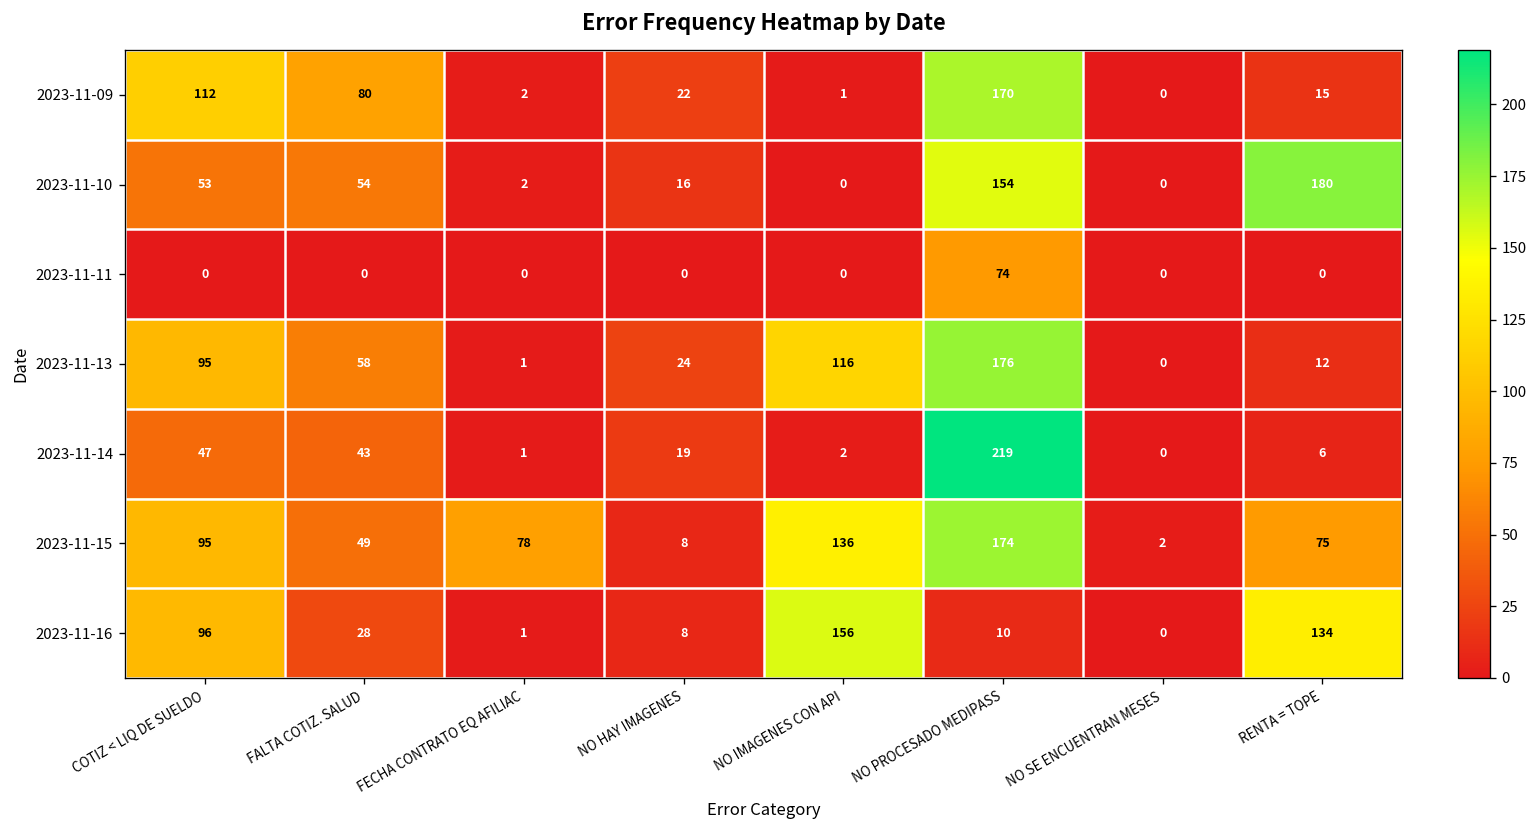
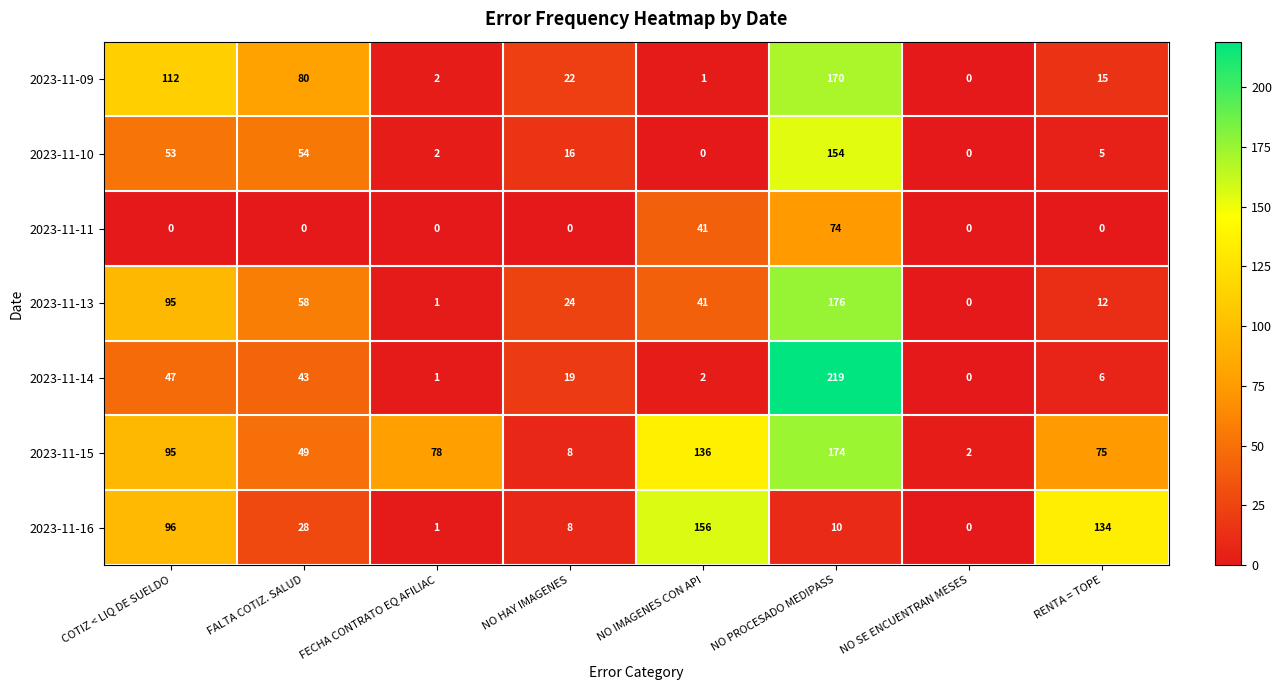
  {
    "2023-11-09": {
      "COTIZ < LIQ DE SUELDO": 112,
      "FALTA COTIZ. SALUD": 80,
      "FECHA CONTRATO EQ AFILIAC": 2,
      "NO HAY IMAGENES": 22,
      "NO IMAGENES CON API": 1,
      "NO PROCESADO MEDIPASS": 170,
      "NO SE ENCUENTRAN MESES": 0,
      "RENTA = TOPE": 15
    },
    "2023-11-10": {
      "COTIZ < LIQ DE SUELDO": 53,
      "FALTA COTIZ. SALUD": 54,
      "FECHA CONTRATO EQ AFILIAC": 2,
      "NO HAY IMAGENES": 16,
      "NO IMAGENES CON API": 0,
      "NO PROCESADO MEDIPASS": 154,
      "NO SE ENCUENTRAN MESES": 0,
-     "RENTA = TOPE": 180
+     "RENTA = TOPE": 5
    },
    "2023-11-11": {
      "COTIZ < LIQ DE SUELDO": 0,
      "FALTA COTIZ. SALUD": 0,
      "FECHA CONTRATO EQ AFILIAC": 0,
      "NO HAY IMAGENES": 0,
-     "NO IMAGENES CON API": 0,
+     "NO IMAGENES CON API": 41,
      "NO PROCESADO MEDIPASS": 74,
      "NO SE ENCUENTRAN MESES": 0,
      "RENTA = TOPE": 0
    },
    "2023-11-13": {
      "COTIZ < LIQ DE SUELDO": 95,
      "FALTA COTIZ. SALUD": 58,
      "FECHA CONTRATO EQ AFILIAC": 1,
      "NO HAY IMAGENES": 24,
-     "NO IMAGENES CON API": 116,
+     "NO IMAGENES CON API": 41,
      "NO PROCESADO MEDIPASS": 176,
      "NO SE ENCUENTRAN MESES": 0,
      "RENTA = TOPE": 12
    },
    "2023-11-14": {
      "COTIZ < LIQ DE SUELDO": 47,
      "FALTA COTIZ. SALUD": 43,
      "FECHA CONTRATO EQ AFILIAC": 1,
      "NO HAY IMAGENES": 19,
      "NO IMAGENES CON API": 2,
      "NO PROCESADO MEDIPASS": 219,
      "NO SE ENCUENTRAN MESES": 0,
      "RENTA = TOPE": 6
    },
    "2023-11-15": {
      "COTIZ < LIQ DE SUELDO": 95,
      "FALTA COTIZ. SALUD": 49,
      "FECHA CONTRATO EQ AFILIAC": 78,
      "NO HAY IMAGENES": 8,
      "NO IMAGENES CON API": 136,
      "NO PROCESADO MEDIPASS": 174,
      "NO SE ENCUENTRAN MESES": 2,
      "RENTA = TOPE": 75
    },
    "2023-11-16": {
      "COTIZ < LIQ DE SUELDO": 96,
      "FALTA COTIZ. SALUD": 28,
      "FECHA CONTRATO EQ AFILIAC": 1,
      "NO HAY IMAGENES": 8,
      "NO IMAGENES CON API": 156,
      "NO PROCESADO MEDIPASS": 10,
      "NO SE ENCUENTRAN MESES": 0,
      "RENTA = TOPE": 134
    }
  }
